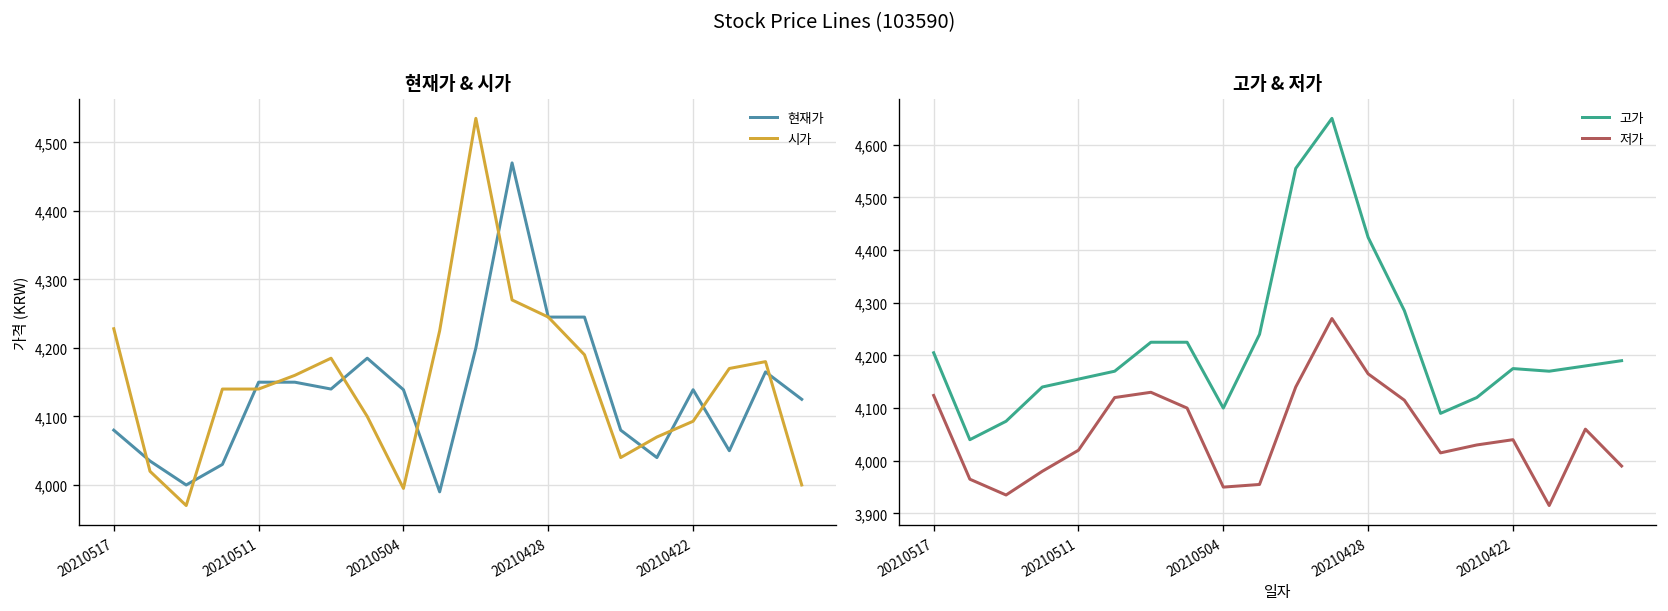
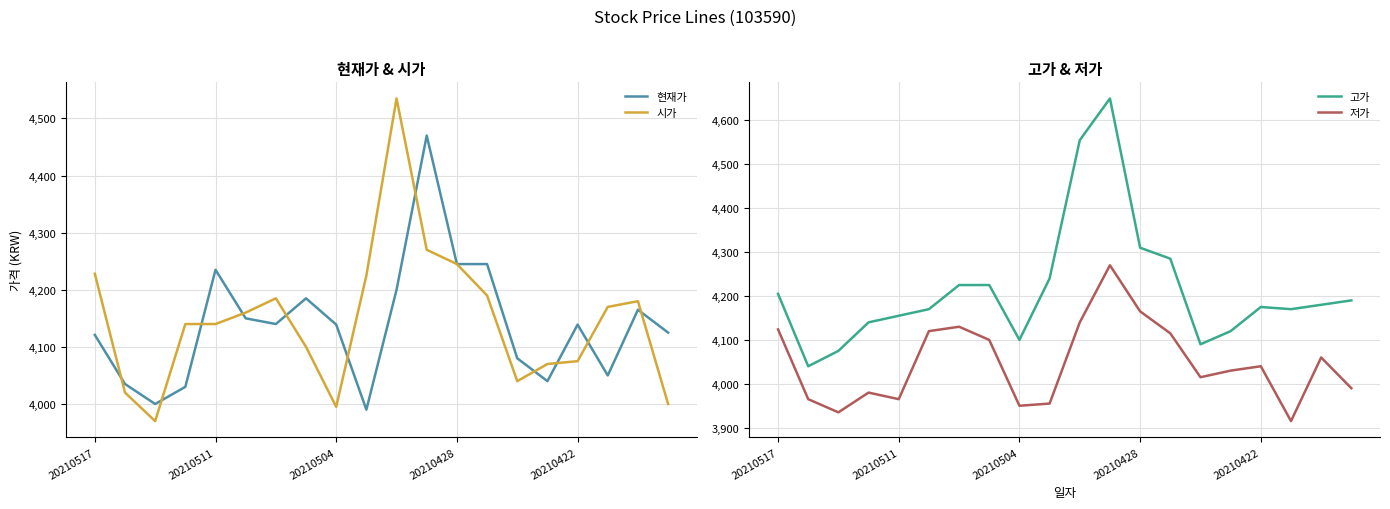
  {
    "현재가 & 시가": {
      "현재가": {
-       "20210517": "4,080",
-       "20210511": "4,150",
+       "20210517": "4,120",
+       "20210511": "4,240",
        "20210504": "4,140",
        "20210422": "4,140"
      },
      "시가": {
        "20210517": "4,230",
        "20210511": "4,140",
        "20210504": "4,000",
-       "20210422": "4,090"
+       "20210422": "4,080"
      }
    },
    "고가 & 저가": {
      "고가": {
        "20210517": "4,210",
        "20210511": "4,160",
        "20210504": "4,100",
-       "20210428": "4,420",
+       "20210428": "4,310",
        "20210422": "4,180"
      },
      "저가": {
        "20210517": "4,120",
-       "20210511": "4,020",
+       "20210511": "3,970",
        "20210504": "3,950",
        "20210428": "4,170",
        "20210422": "4,040"
      }
    }
  }
